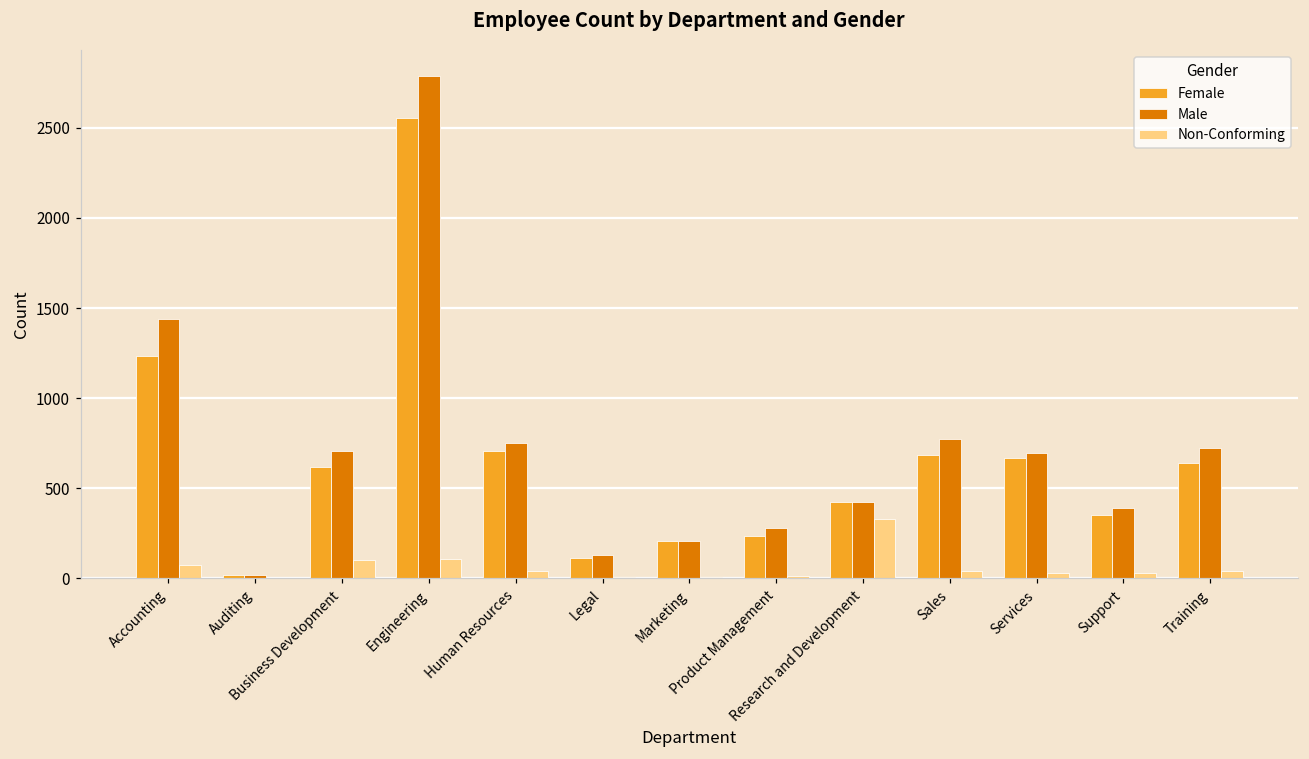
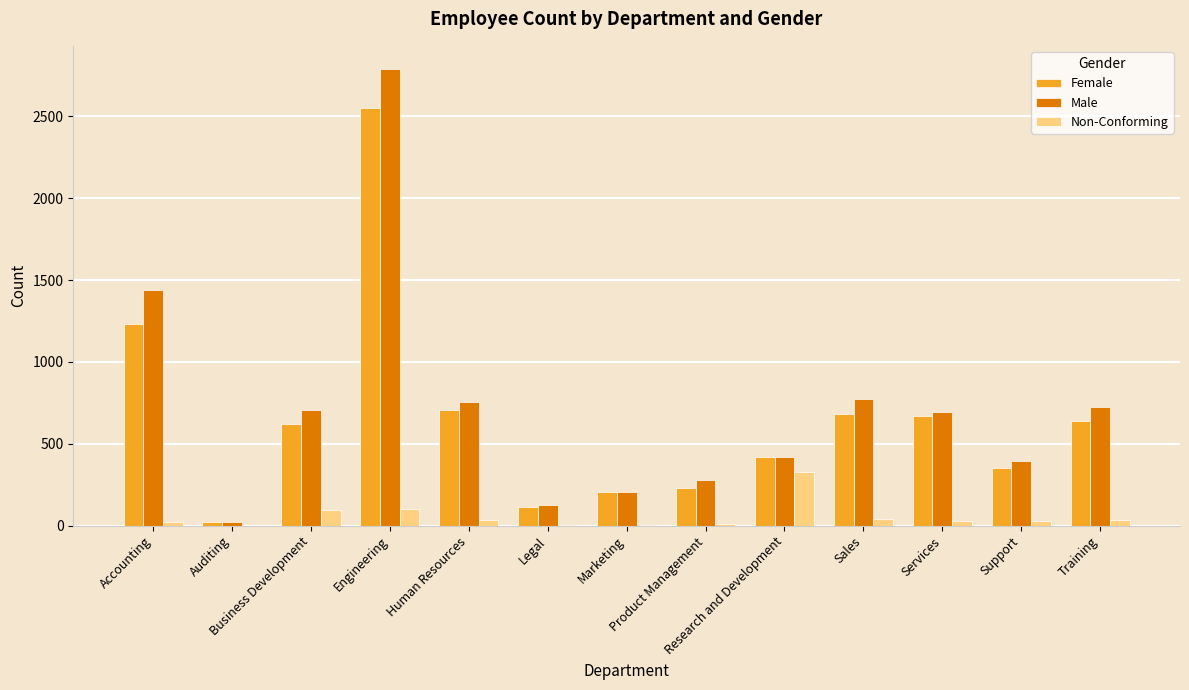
  {
    "Non-Conforming": {
-     "Accounting": 80,
+     "Accounting": 30,
      "Auditing": 0,
      "Business Development": 100,
      "Engineering": 110,
      "Human Resources": 40,
      "Research and Development": 330,
      "Sales": 40,
      "Services": 30,
      "Support": 30,
      "Training": 40
    }
  }
